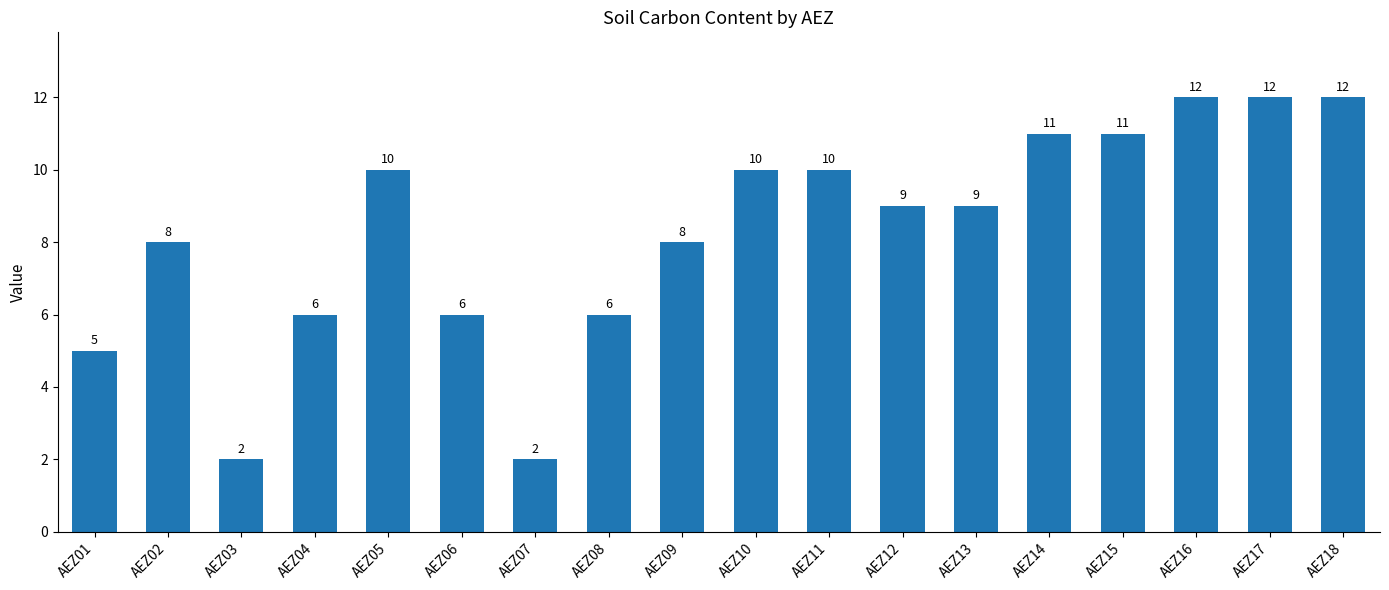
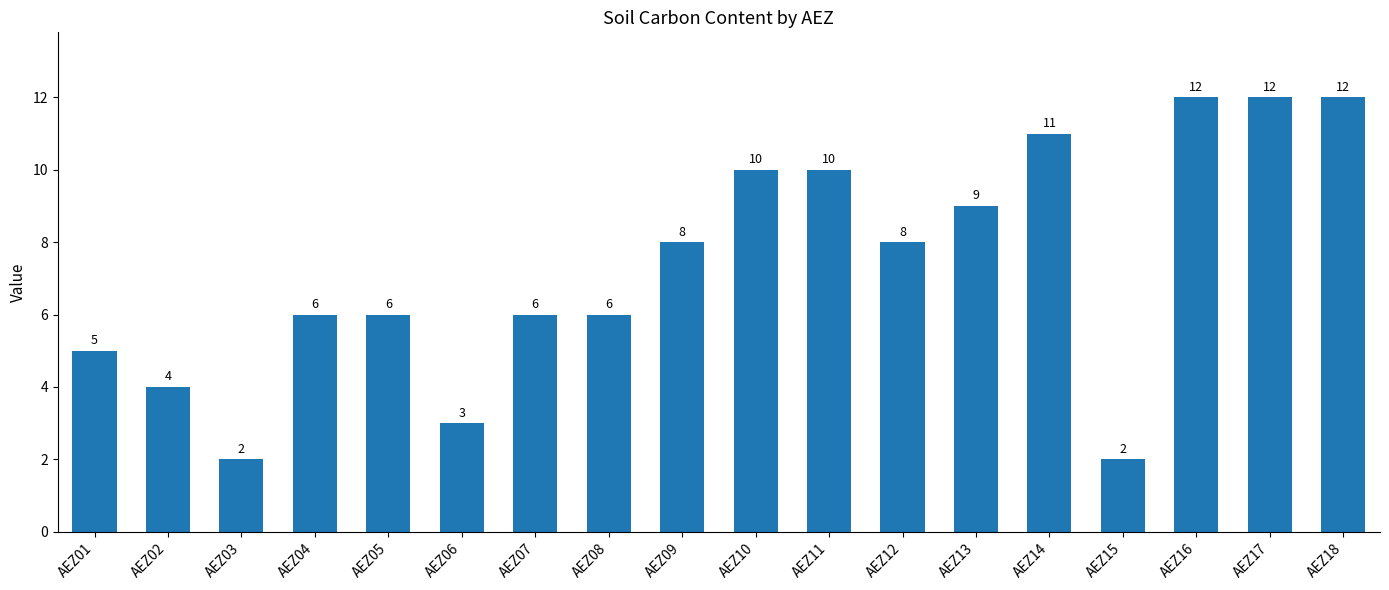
  {
    "AEZ01": 5,
-   "AEZ02": 8,
+   "AEZ02": 4,
    "AEZ03": 2,
    "AEZ04": 6,
-   "AEZ05": 10,
-   "AEZ06": 6,
-   "AEZ07": 2,
+   "AEZ05": 6,
+   "AEZ06": 3,
+   "AEZ07": 6,
    "AEZ08": 6,
    "AEZ09": 8,
    "AEZ10": 10,
    "AEZ11": 10,
-   "AEZ12": 9,
+   "AEZ12": 8,
    "AEZ13": 9,
    "AEZ14": 11,
-   "AEZ15": 11,
+   "AEZ15": 2,
    "AEZ16": 12,
    "AEZ17": 12,
    "AEZ18": 12
  }
